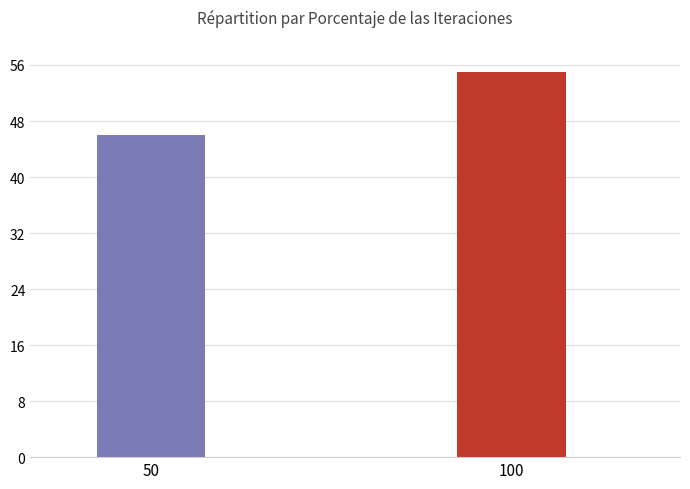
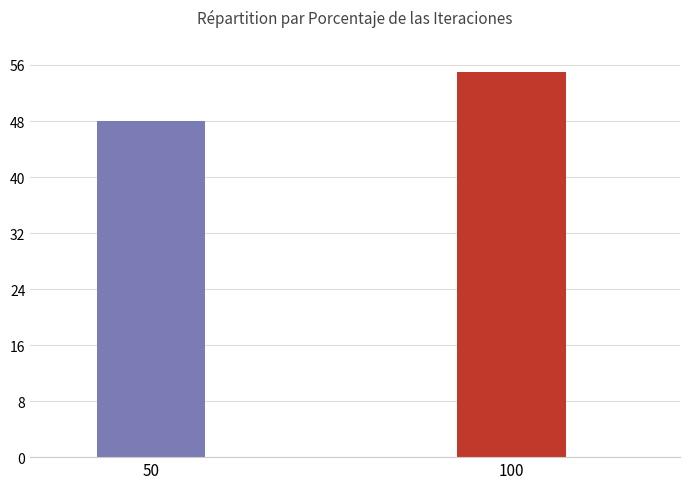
  {
-   "50": 46,
+   "50": 48,
    "100": 55
  }
